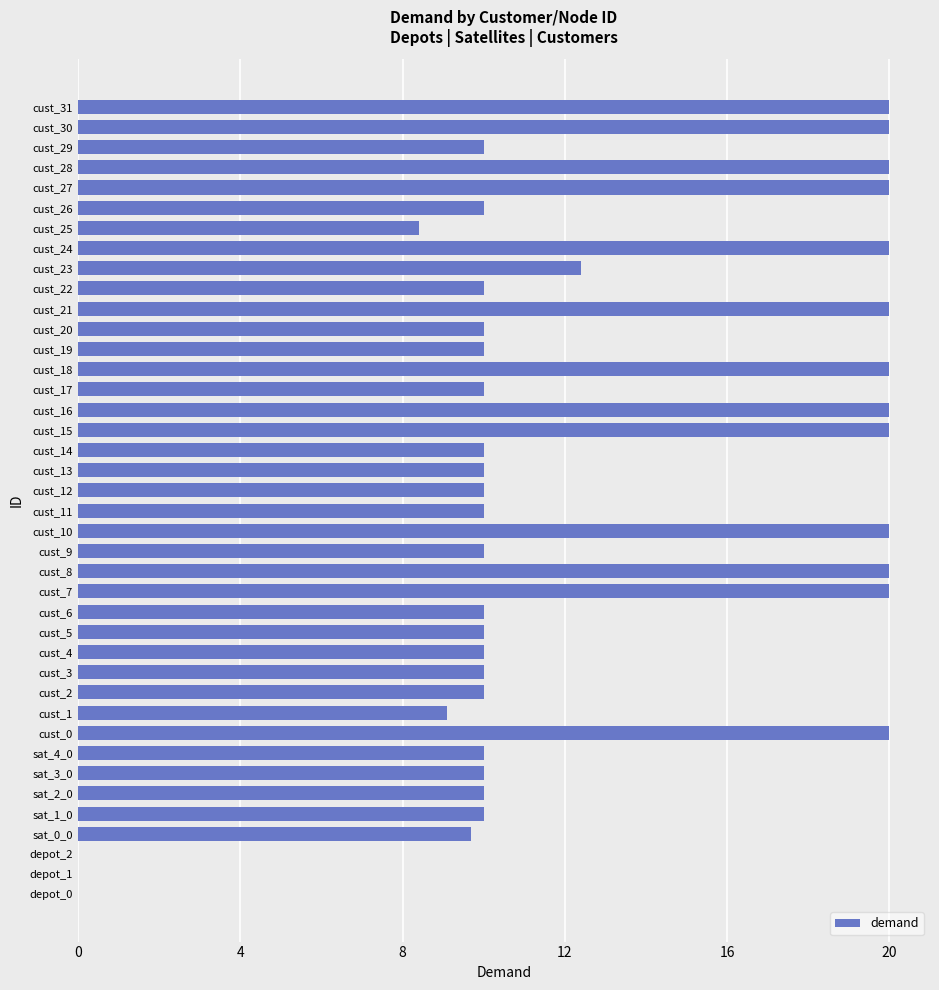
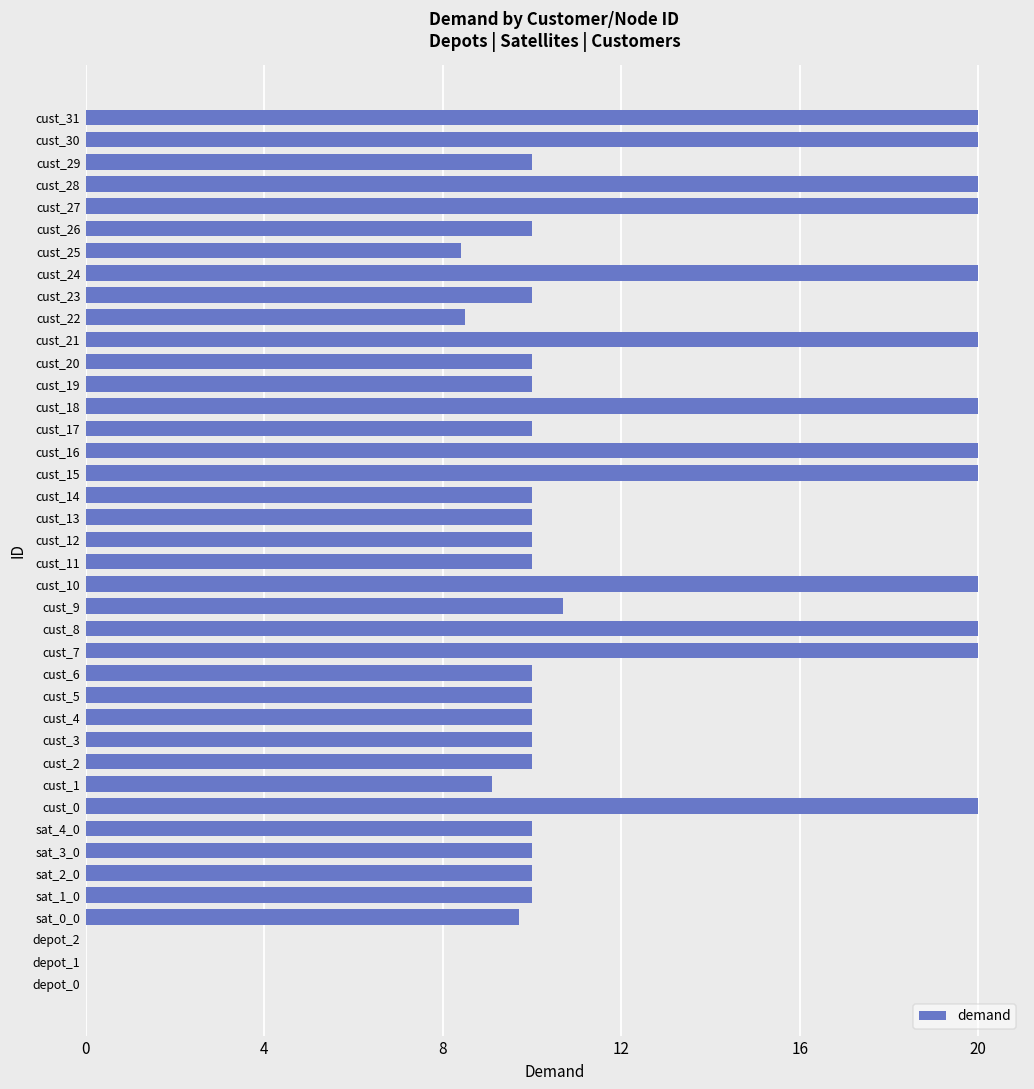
  {
    "cust_31": 20.0,
    "cust_30": 20.0,
    "cust_29": 10.0,
    "cust_28": 20.0,
    "cust_27": 20.0,
    "cust_26": 10.0,
    "cust_25": 8.4,
    "cust_24": 20.0,
-   "cust_23": 12.4,
-   "cust_22": 10.0,
+   "cust_23": 10.0,
+   "cust_22": 8.5,
    "cust_21": 20.0,
    "cust_20": 10.0,
    "cust_19": 10.0,
    "cust_18": 20.0,
    "cust_17": 10.0,
    "cust_16": 20.0,
    "cust_15": 20.0,
    "cust_14": 10.0,
    "cust_13": 10.0,
    "cust_12": 10.0,
    "cust_11": 10.0,
    "cust_10": 20.0,
-   "cust_9": 10.0,
+   "cust_9": 10.7,
    "cust_8": 20.0,
    "cust_7": 20.0,
    "cust_6": 10.0,
    "cust_5": 10.0,
    "cust_4": 10.0,
    "cust_3": 10.0,
    "cust_2": 10.0,
    "cust_1": 9.1,
    "cust_0": 20.0,
    "sat_4_0": 10.0,
    "sat_3_0": 10.0,
    "sat_2_0": 10.0,
    "sat_1_0": 10.0,
    "sat_0_0": 9.7,
    "depot_2": 0.0,
    "depot_1": 0.0,
    "depot_0": 0.0
  }
